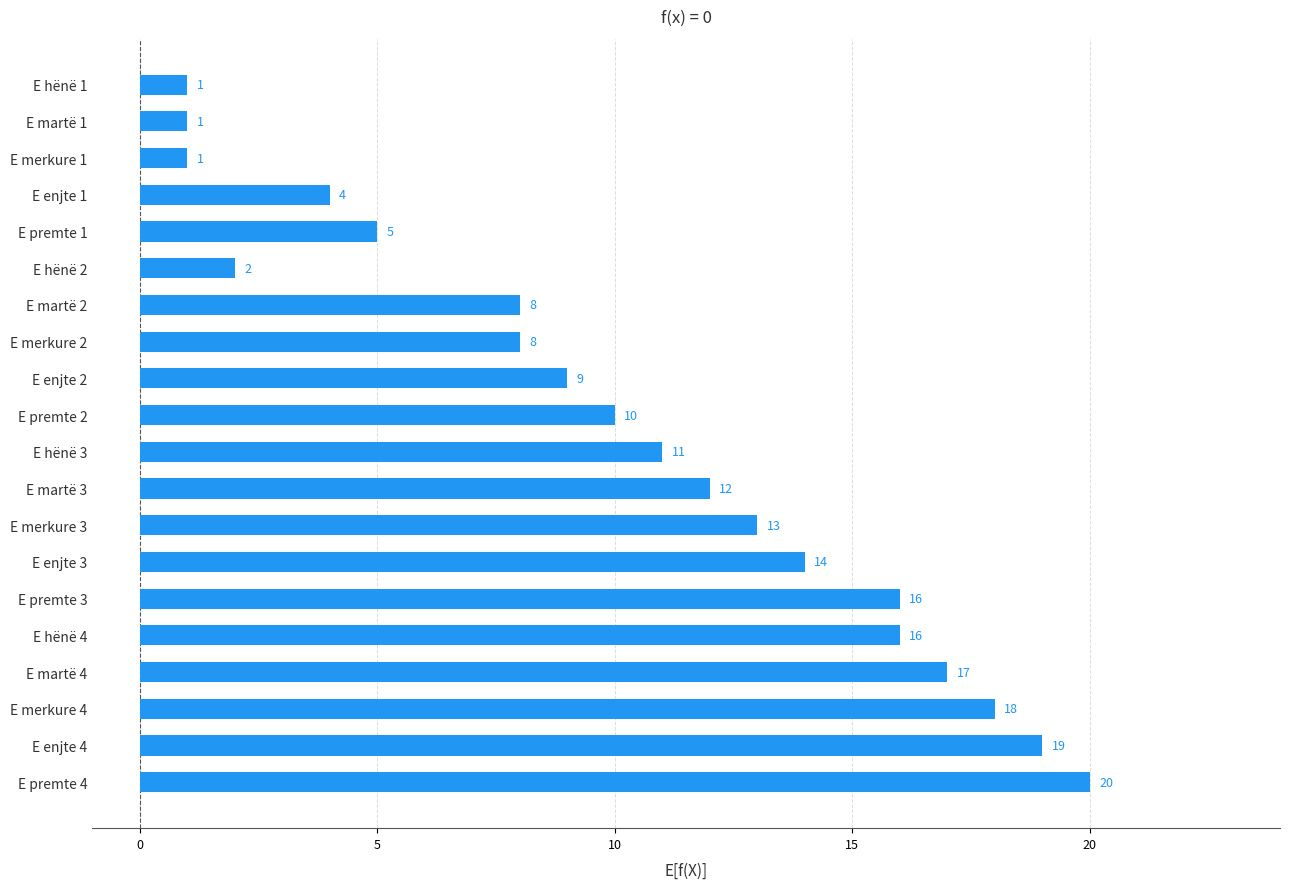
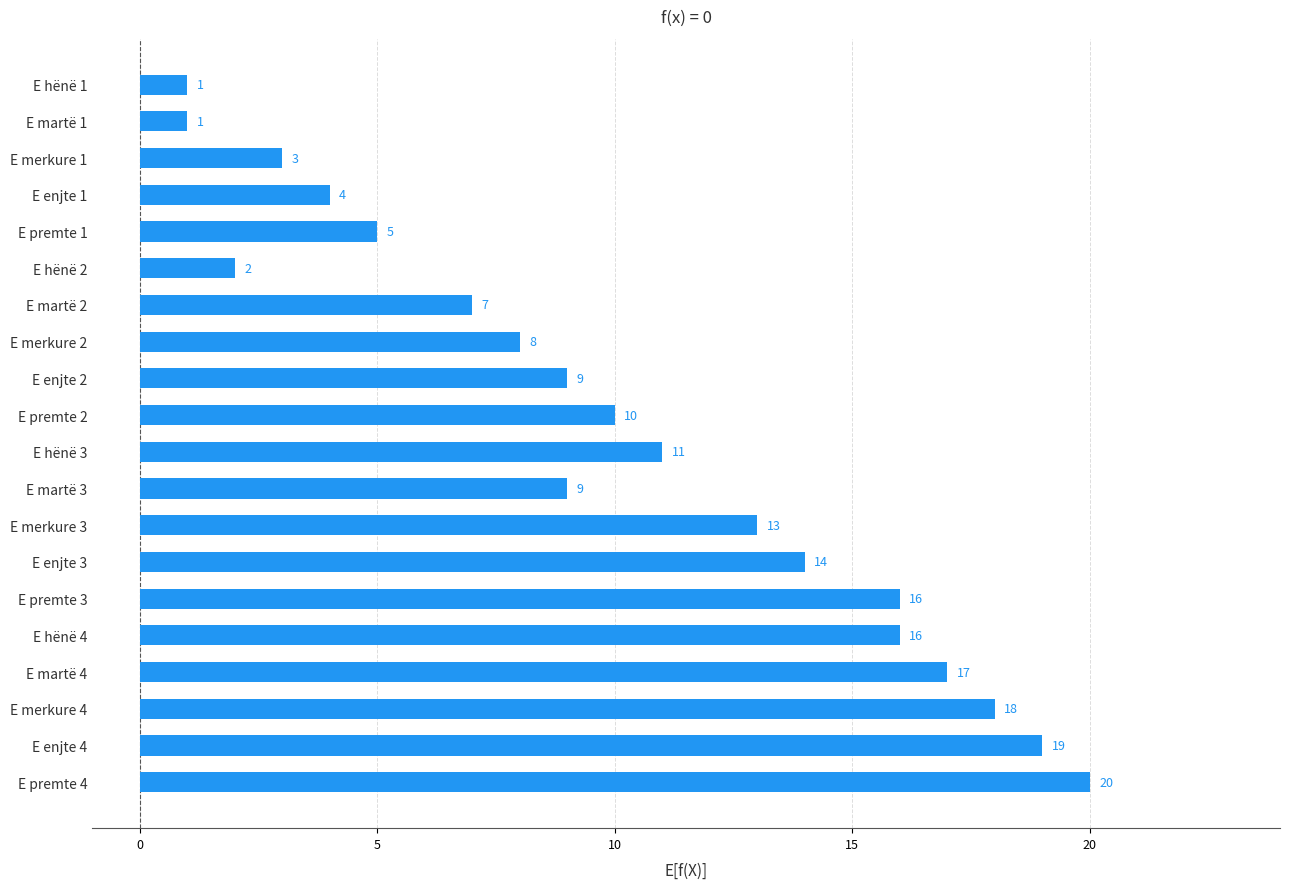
  {
    "E hënë 1": 1,
    "E martë 1": 1,
-   "E merkure 1": 1,
+   "E merkure 1": 3,
    "E enjte 1": 4,
    "E premte 1": 5,
    "E hënë 2": 2,
-   "E martë 2": 8,
+   "E martë 2": 7,
    "E merkure 2": 8,
    "E enjte 2": 9,
    "E premte 2": 10,
    "E hënë 3": 11,
-   "E martë 3": 12,
+   "E martë 3": 9,
    "E merkure 3": 13,
    "E enjte 3": 14,
    "E premte 3": 16,
    "E hënë 4": 16,
    "E martë 4": 17,
    "E merkure 4": 18,
    "E enjte 4": 19,
    "E premte 4": 20
  }
